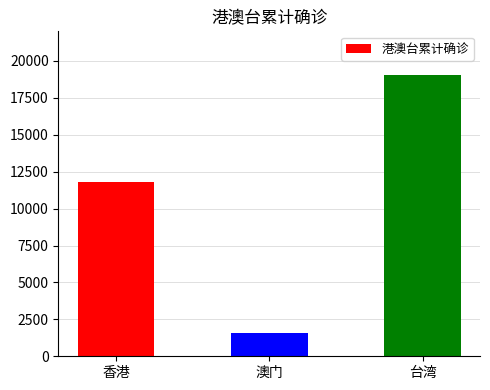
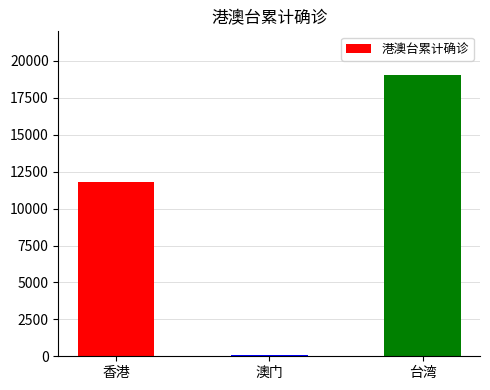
  {
    "香港": 11800,
-   "澳门": 1600,
+   "澳门": 100,
    "台湾": 19000
  }
